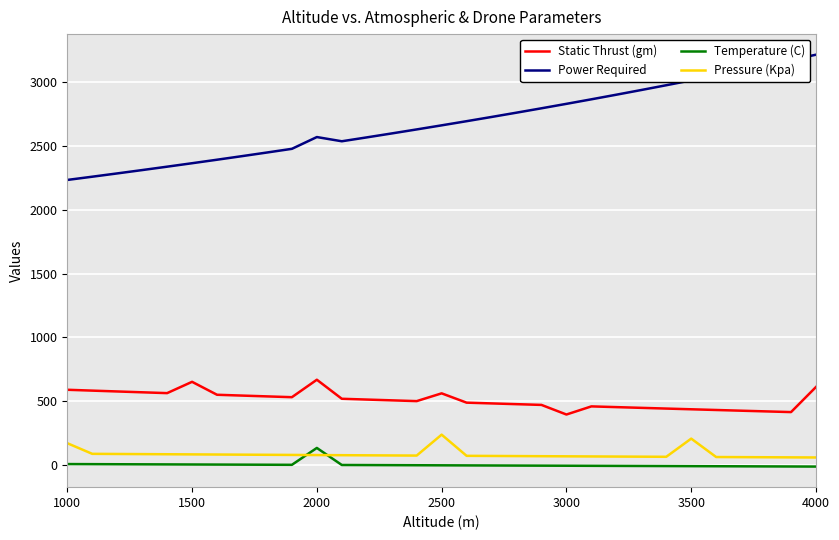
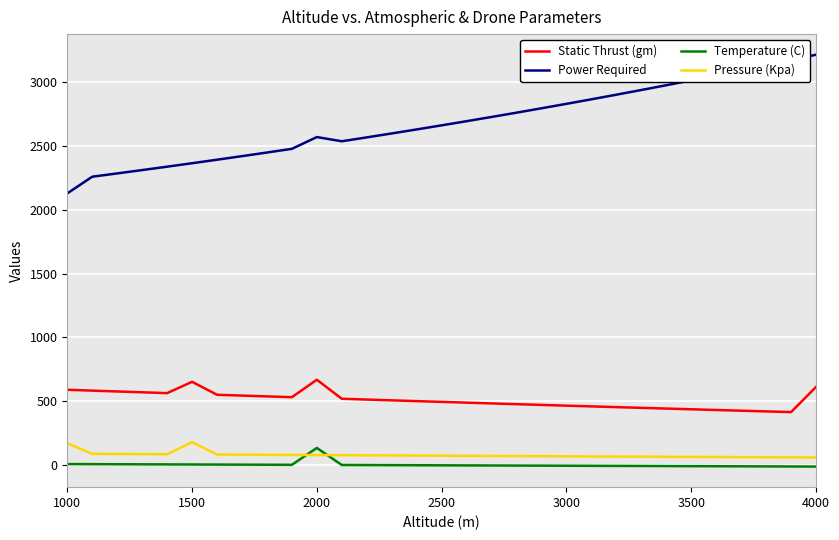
  {
    "Static Thrust (gm)": {
      "1000": 590,
      "1500": 650,
      "2000": 670,
-     "2500": 560,
-     "3000": 400,
+     "2500": 500,
+     "3000": 470,
      "3500": 440,
      "4000": 610
    },
    "Power Required": {
-     "1000": 2230,
+     "1000": 2130,
      "1500": 2360,
      "2000": 2570,
      "2500": 2660,
      "3000": 2830,
      "4000": 3210
    },
    "Temperature (C)": {
      "1000": 10,
      "1500": 10,
      "2000": 130,
      "2500": 0,
      "3000": 0,
      "3500": -10,
      "4000": -10
    },
    "Pressure (Kpa)": {
      "1000": 170,
-     "1500": 80,
+     "1500": 180,
      "2000": 80,
-     "2500": 240,
+     "2500": 70,
      "3000": 70,
-     "3500": 210,
+     "3500": 60,
      "4000": 60
    }
  }
